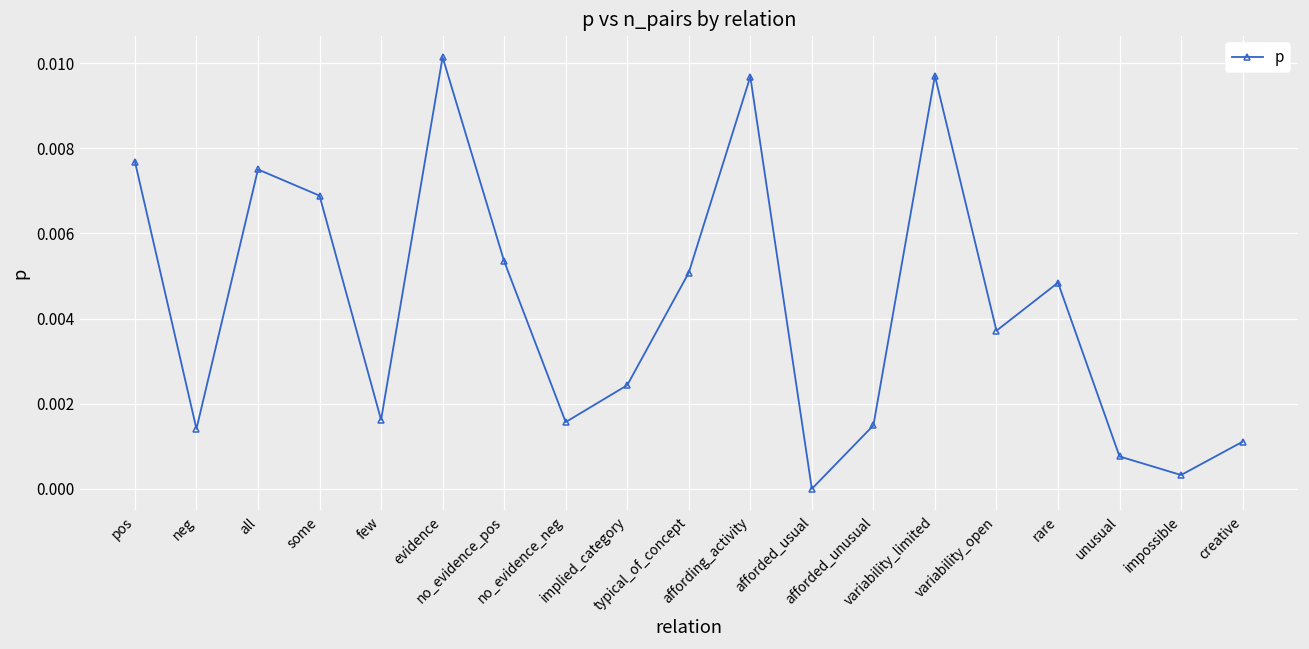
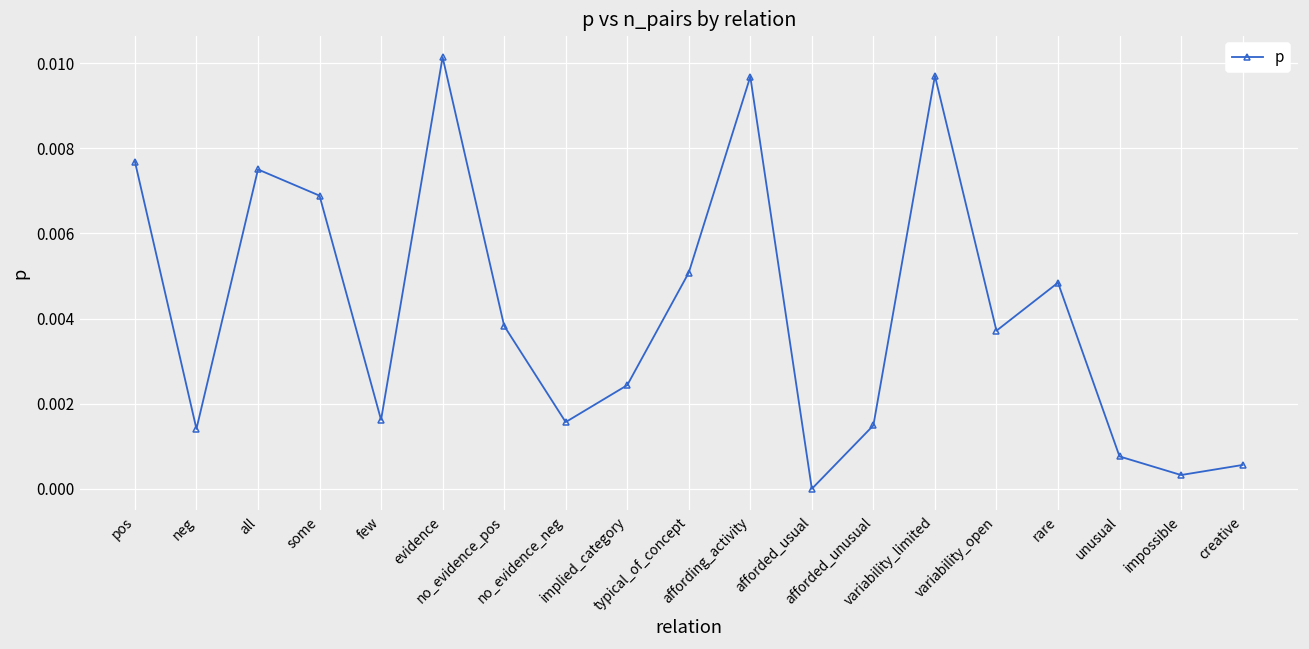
  {
    "pos": 0.0077,
    "neg": 0.0014,
    "all": 0.0075,
    "some": 0.0069,
    "few": 0.0016,
    "evidence": 0.0101,
-   "no_evidence_pos": 0.0053,
+   "no_evidence_pos": 0.0038,
    "no_evidence_neg": 0.0016,
    "implied_category": 0.0024,
    "typical_of_concept": 0.0051,
    "affording_activity": 0.0097,
    "afforded_usual": 0.0000,
    "afforded_unusual": 0.0015,
    "variability_limited": 0.0097,
    "variability_open": 0.0037,
    "rare": 0.0048,
    "unusual": 0.0008,
    "impossible": 0.0003,
-   "creative": 0.0011
+   "creative": 0.0006
  }
